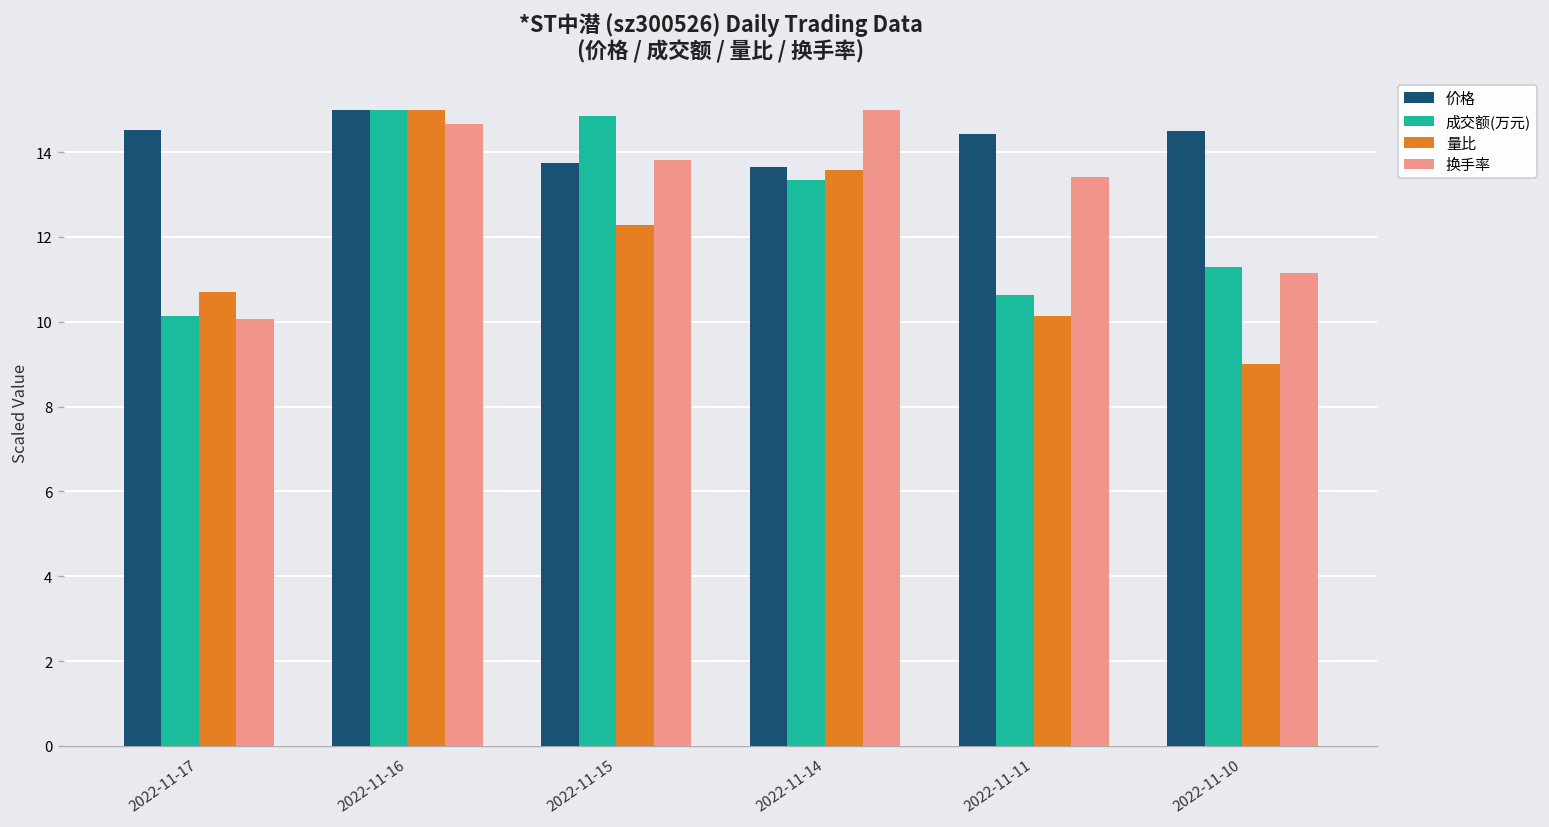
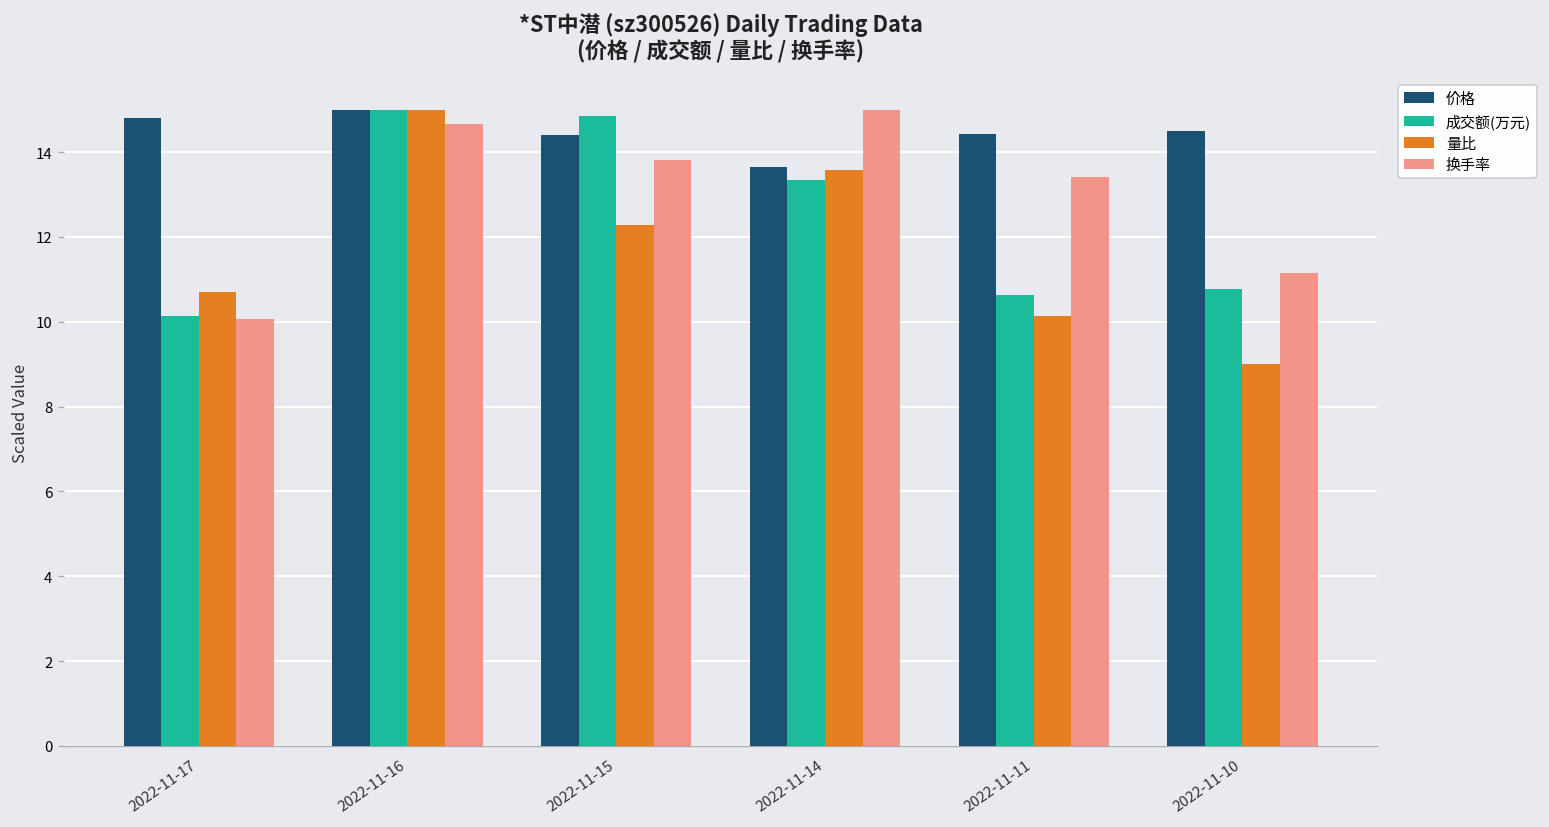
  {
    "价格": {
-     "2022-11-17": 14.5,
+     "2022-11-17": 14.8,
      "2022-11-16": 15.0,
-     "2022-11-15": 13.7,
+     "2022-11-15": 14.4,
      "2022-11-14": 13.6,
      "2022-11-11": 14.4,
      "2022-11-10": 14.5
    },
    "成交额(万元)": {
      "2022-11-17": 10.1,
      "2022-11-16": 15.0,
      "2022-11-15": 14.9,
      "2022-11-14": 13.4,
      "2022-11-11": 10.6,
-     "2022-11-10": 11.3
+     "2022-11-10": 10.8
    },
    "量比": {
      "2022-11-17": 10.7,
      "2022-11-16": 15.0,
      "2022-11-15": 12.3,
      "2022-11-14": 13.6,
      "2022-11-11": 10.1,
      "2022-11-10": 9.0
    },
    "换手率": {
      "2022-11-17": 10.1,
      "2022-11-16": 14.7,
      "2022-11-15": 13.8,
      "2022-11-14": 15.0,
      "2022-11-11": 13.4,
      "2022-11-10": 11.2
    }
  }
